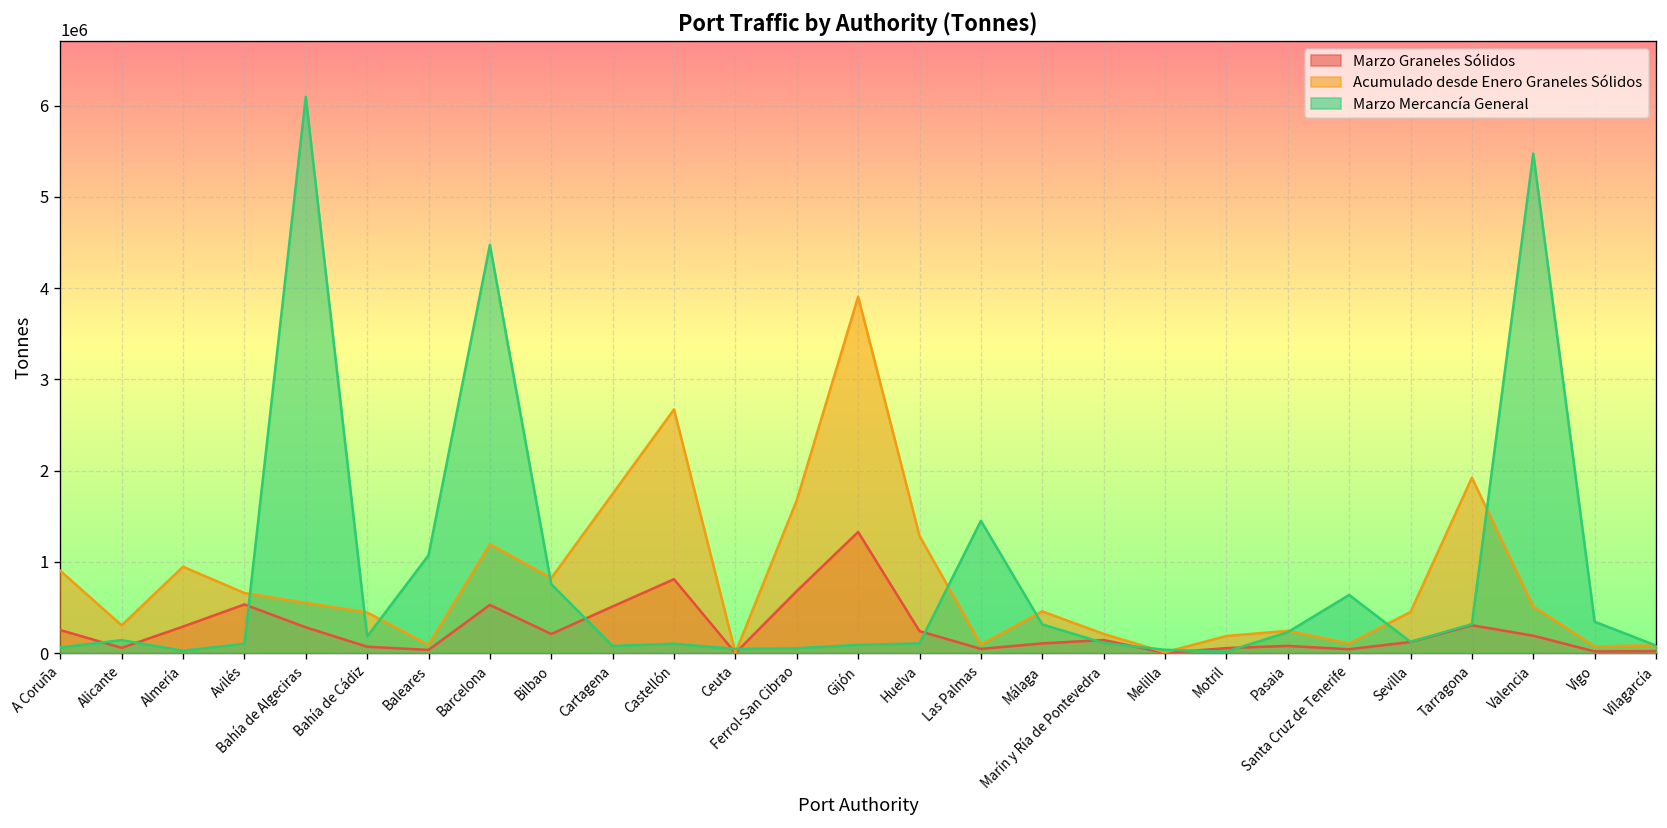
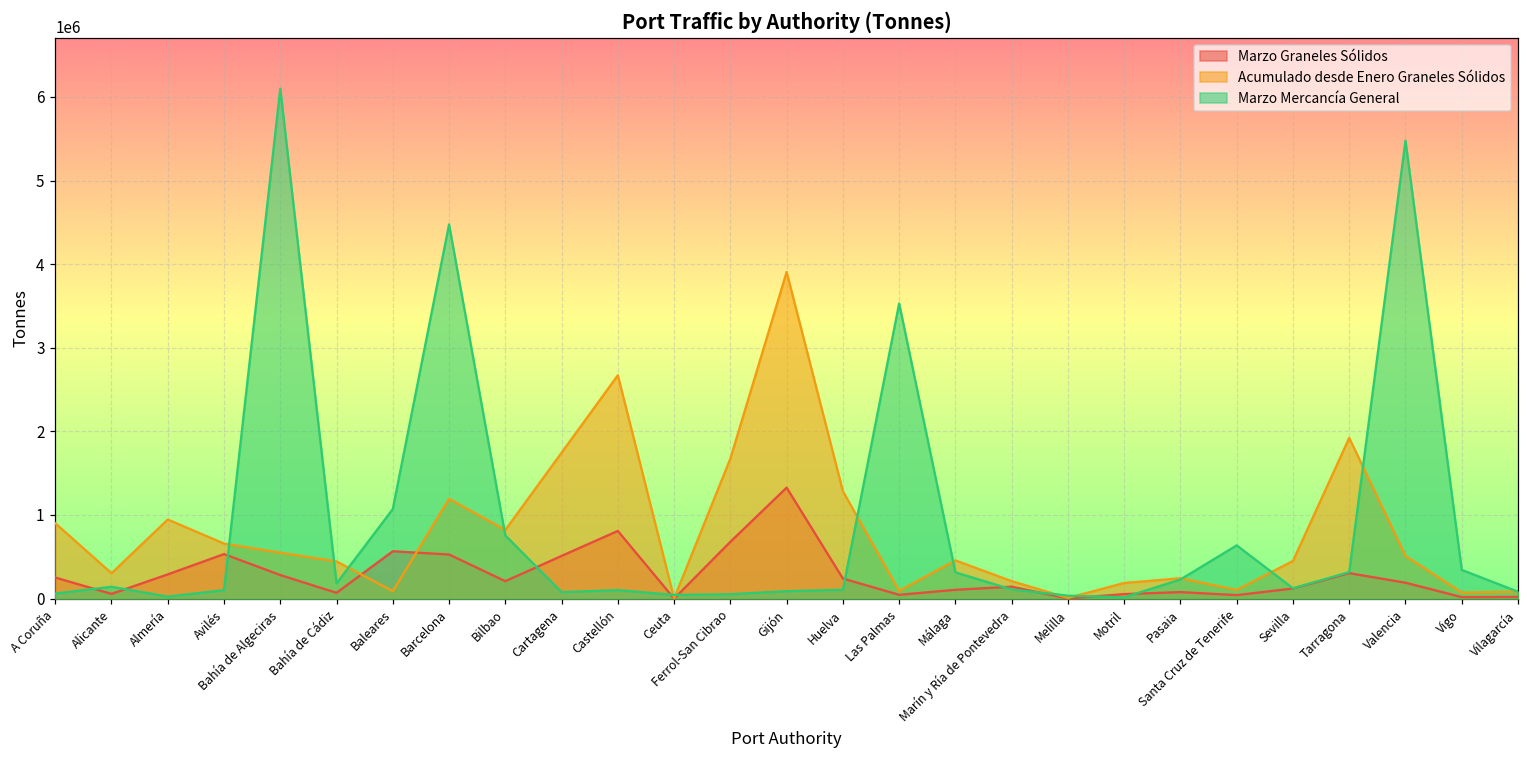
  {
    "Marzo Graneles Sólidos": {
      "A Coruña": 300000,
      "Alicante": 100000,
      "Almería": 300000,
      "Avilés": 500000,
      "Bahía de Algeciras": 300000,
      "Bahía de Cádiz": 100000,
-     "Baleares": 0,
+     "Baleares": 600000,
      "Barcelona": 500000,
      "Bilbao": 200000,
      "Cartagena": 500000,
      "Castellón": 800000,
      "Ferrol-San Cibrao": 700000,
      "Gijón": 1300000,
      "Huelva": 200000,
      "Las Palmas": 0,
      "Málaga": 100000,
      "Motril": 100000,
      "Pasaia": 100000,
      "Santa Cruz de Tenerife": 0,
      "Valencia": 200000,
      "Vigo": 0,
      "Vilagarcía": 0
    },
    "Acumulado desde Enero Graneles Sólidos": {
      "A Coruña": 900000,
      "Alicante": 300000,
      "Almería": 900000,
      "Avilés": 700000,
      "Bahía de Algeciras": 500000,
      "Bahía de Cádiz": 400000,
      "Baleares": 100000,
      "Barcelona": 1200000,
      "Bilbao": 800000,
      "Cartagena": 1700000,
      "Castellón": 2700000,
      "Ferrol-San Cibrao": 1700000,
      "Gijón": 3900000,
      "Huelva": 1300000,
      "Las Palmas": 100000,
      "Málaga": 500000,
      "Marín y Ría de Pontevedra": 200000,
      "Motril": 200000,
      "Santa Cruz de Tenerife": 100000,
      "Sevilla": 500000,
      "Tarragona": 1900000,
      "Valencia": 500000,
      "Vigo": 100000
    },
    "Marzo Mercancía General": {
      "A Coruña": 100000,
      "Alicante": 100000,
      "Almería": 0,
      "Avilés": 100000,
      "Bahía de Algeciras": 6100000,
      "Bahía de Cádiz": 200000,
      "Baleares": 1100000,
      "Barcelona": 4500000,
      "Bilbao": 800000,
      "Cartagena": 100000,
      "Castellón": 100000,
      "Ceuta": 0,
      "Ferrol-San Cibrao": 100000,
      "Gijón": 100000,
      "Huelva": 100000,
-     "Las Palmas": 1400000,
+     "Las Palmas": 3500000,
      "Málaga": 300000,
      "Motril": 0,
      "Santa Cruz de Tenerife": 600000,
      "Valencia": 5500000,
      "Vigo": 300000
    }
  }
